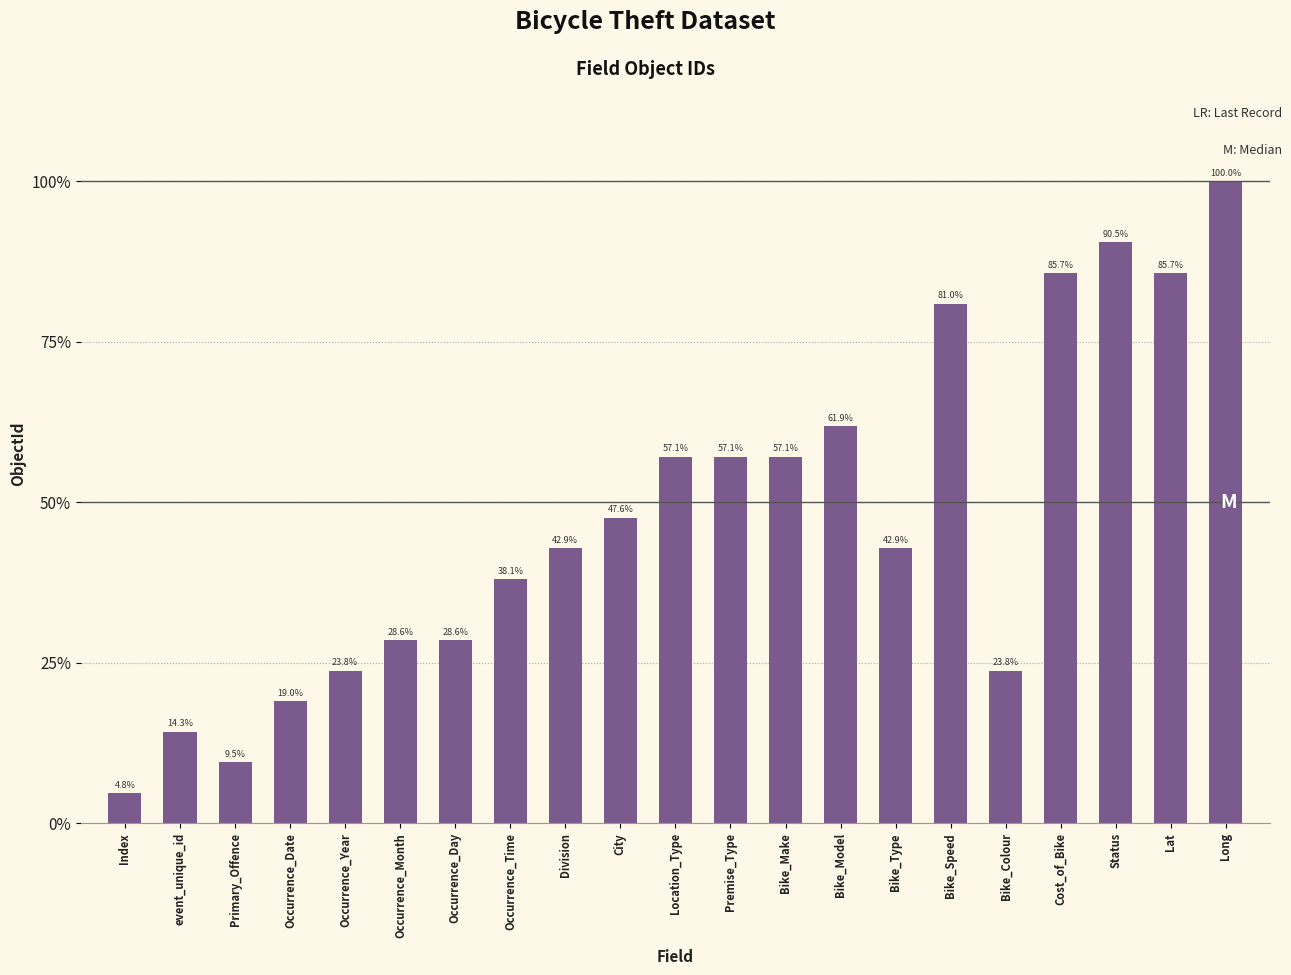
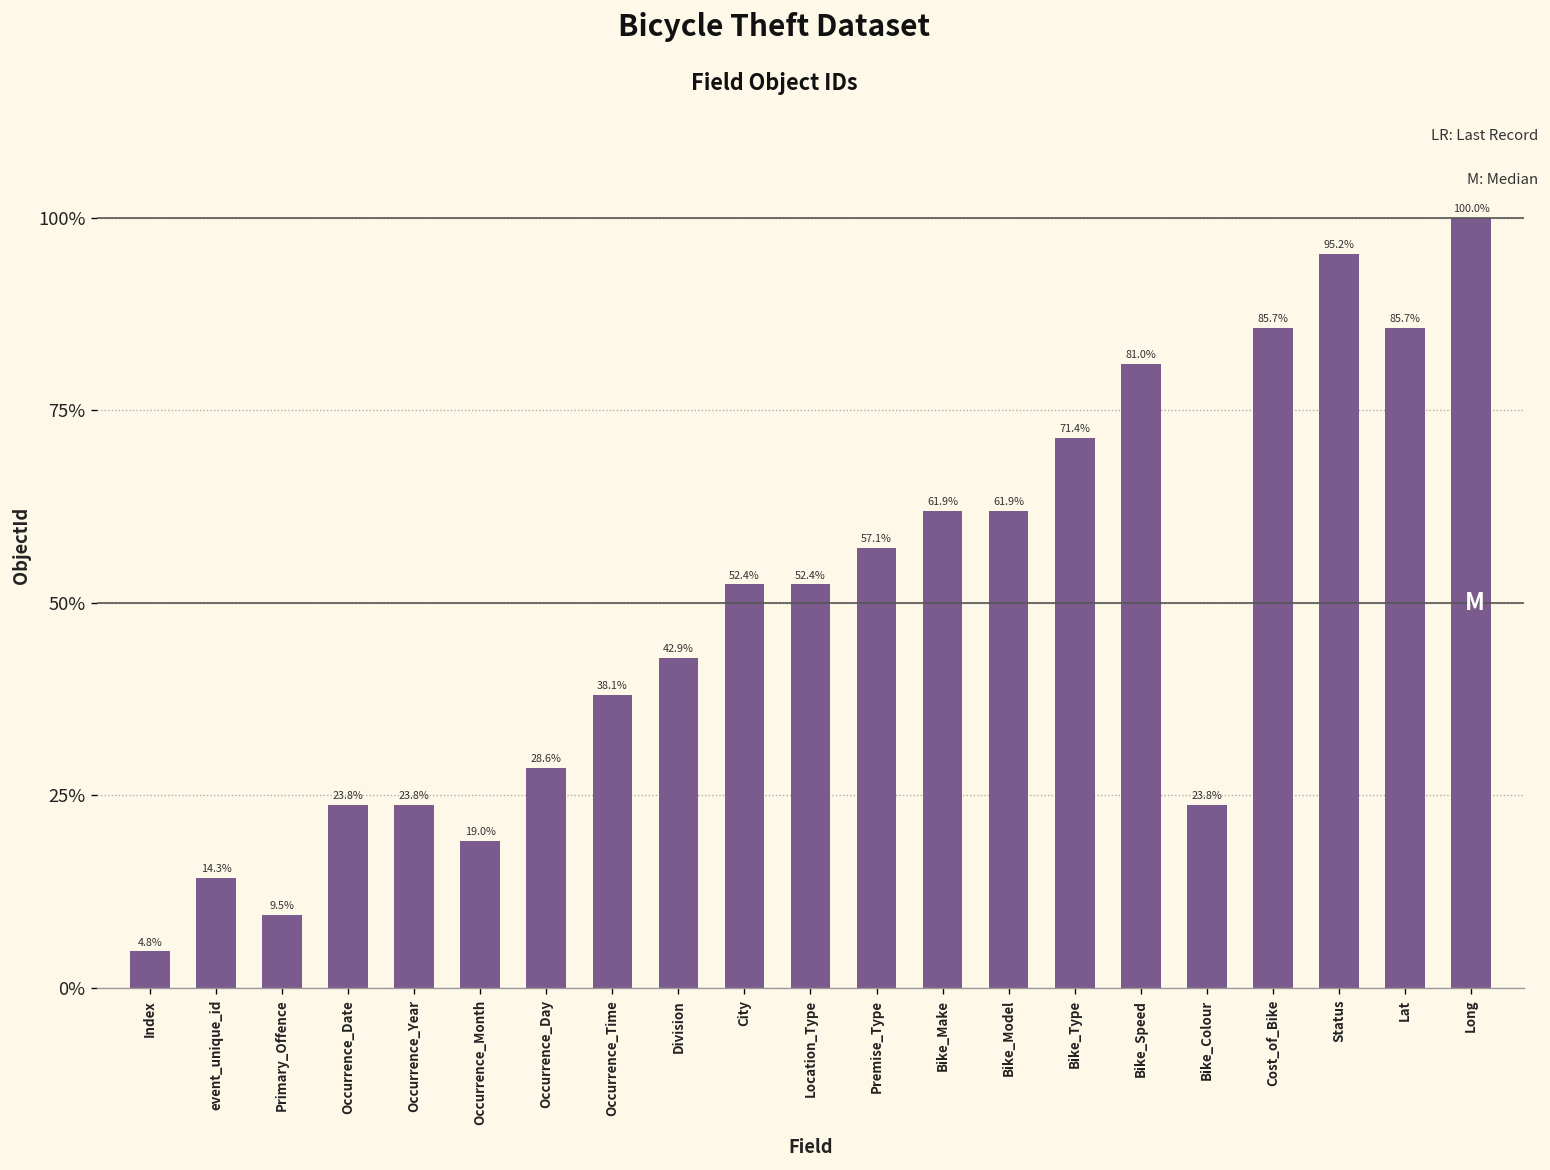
  {
    "Index": "4.8%",
    "event_unique_id": "14.3%",
    "Primary_Offence": "9.5%",
-   "Occurrence_Date": "19.0%",
+   "Occurrence_Date": "23.8%",
    "Occurrence_Year": "23.8%",
-   "Occurrence_Month": "28.6%",
+   "Occurrence_Month": "19.0%",
    "Occurrence_Day": "28.6%",
    "Occurrence_Time": "38.1%",
    "Division": "42.9%",
-   "City": "47.6%",
-   "Location_Type": "57.1%",
+   "City": "52.4%",
+   "Location_Type": "52.4%",
    "Premise_Type": "57.1%",
-   "Bike_Make": "57.1%",
+   "Bike_Make": "61.9%",
    "Bike_Model": "61.9%",
-   "Bike_Type": "42.9%",
+   "Bike_Type": "71.4%",
    "Bike_Speed": "81.0%",
    "Bike_Colour": "23.8%",
    "Cost_of_Bike": "85.7%",
-   "Status": "90.5%",
+   "Status": "95.2%",
    "Lat": "85.7%",
    "Long": "100.0%"
  }
